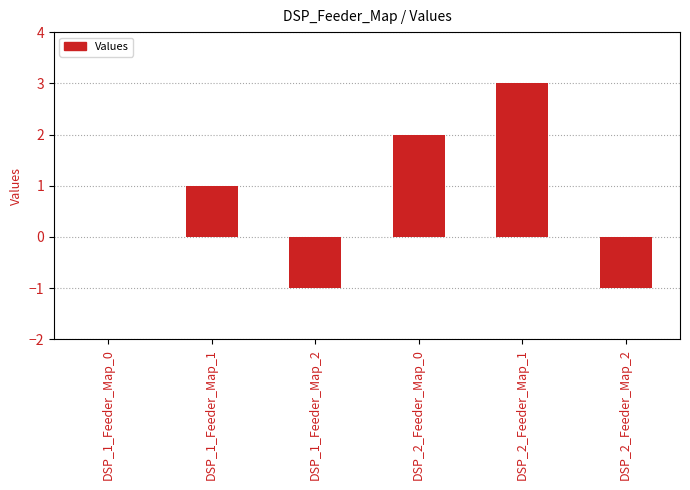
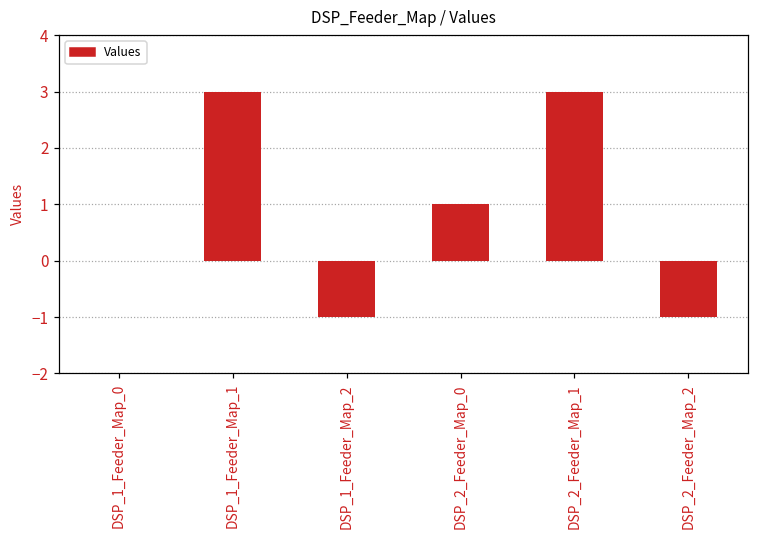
  {
    "DSP_1_Feeder_Map_0": 0,
-   "DSP_1_Feeder_Map_1": 1,
+   "DSP_1_Feeder_Map_1": 3,
    "DSP_1_Feeder_Map_2": -1,
-   "DSP_2_Feeder_Map_0": 2,
+   "DSP_2_Feeder_Map_0": 1,
    "DSP_2_Feeder_Map_1": 3,
    "DSP_2_Feeder_Map_2": -1
  }
